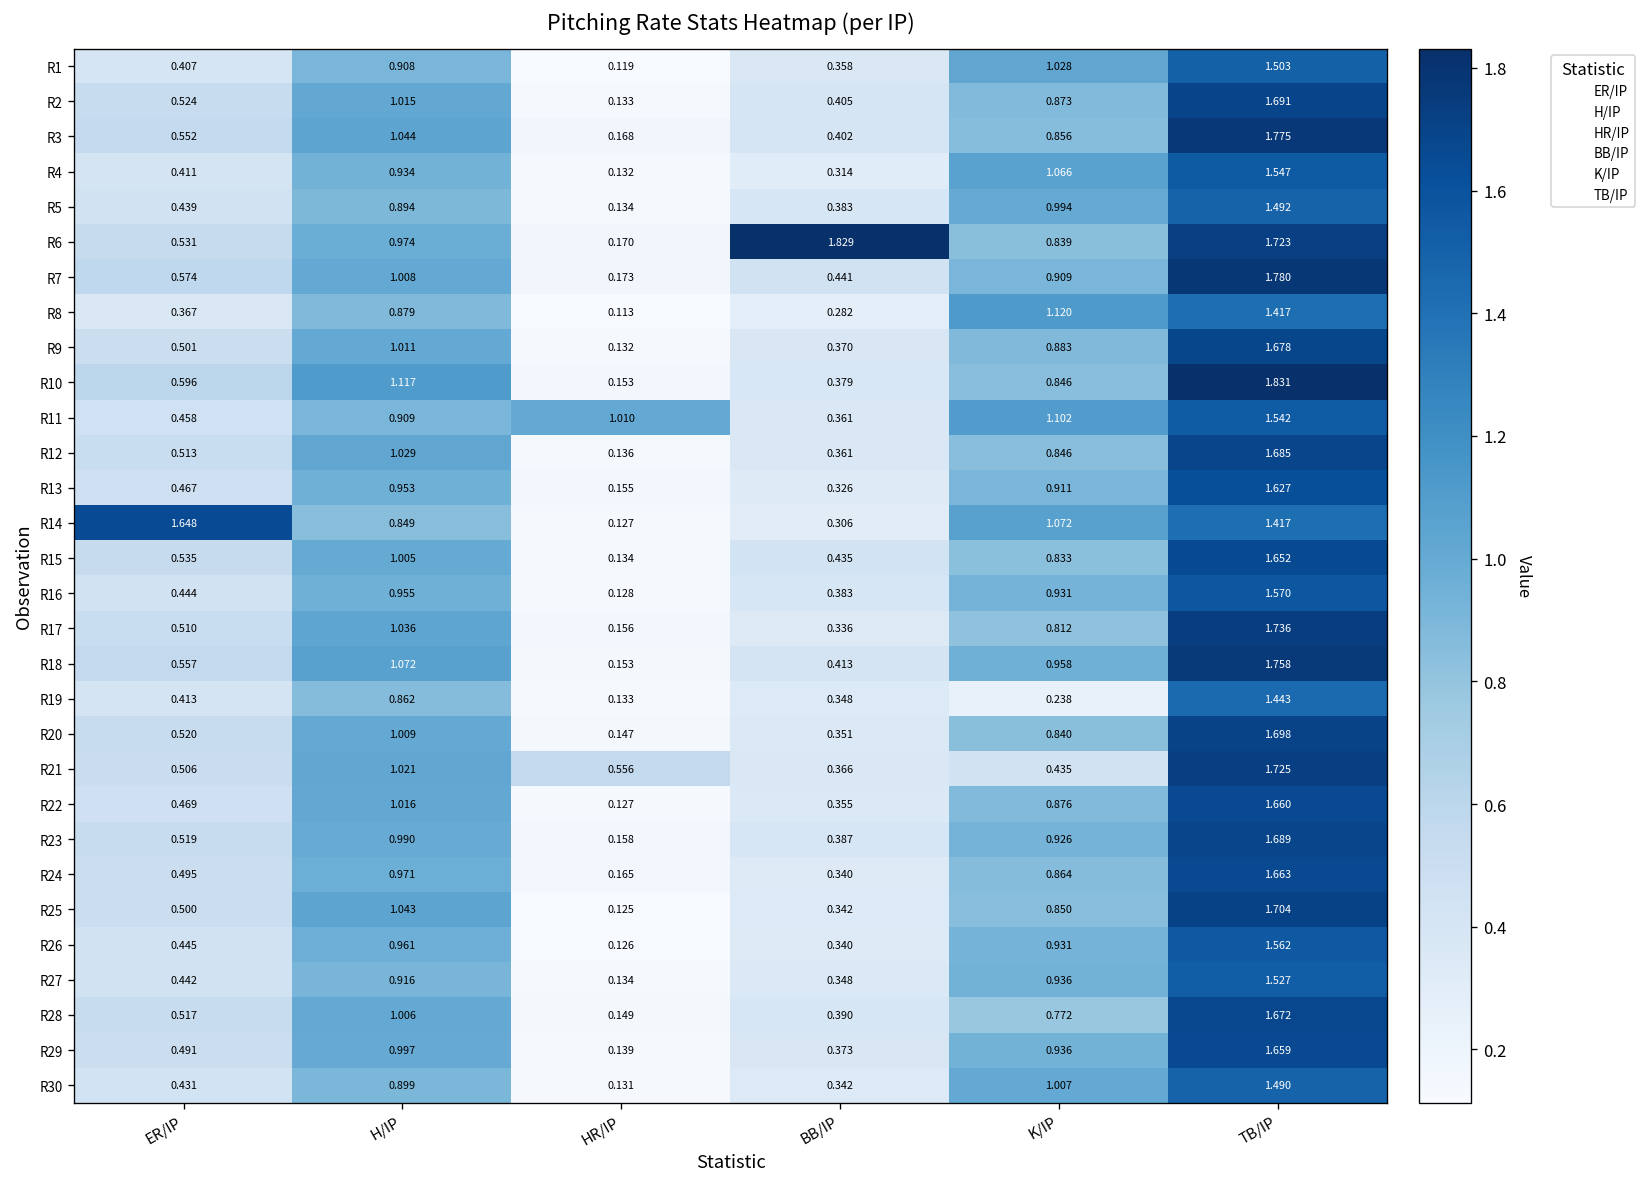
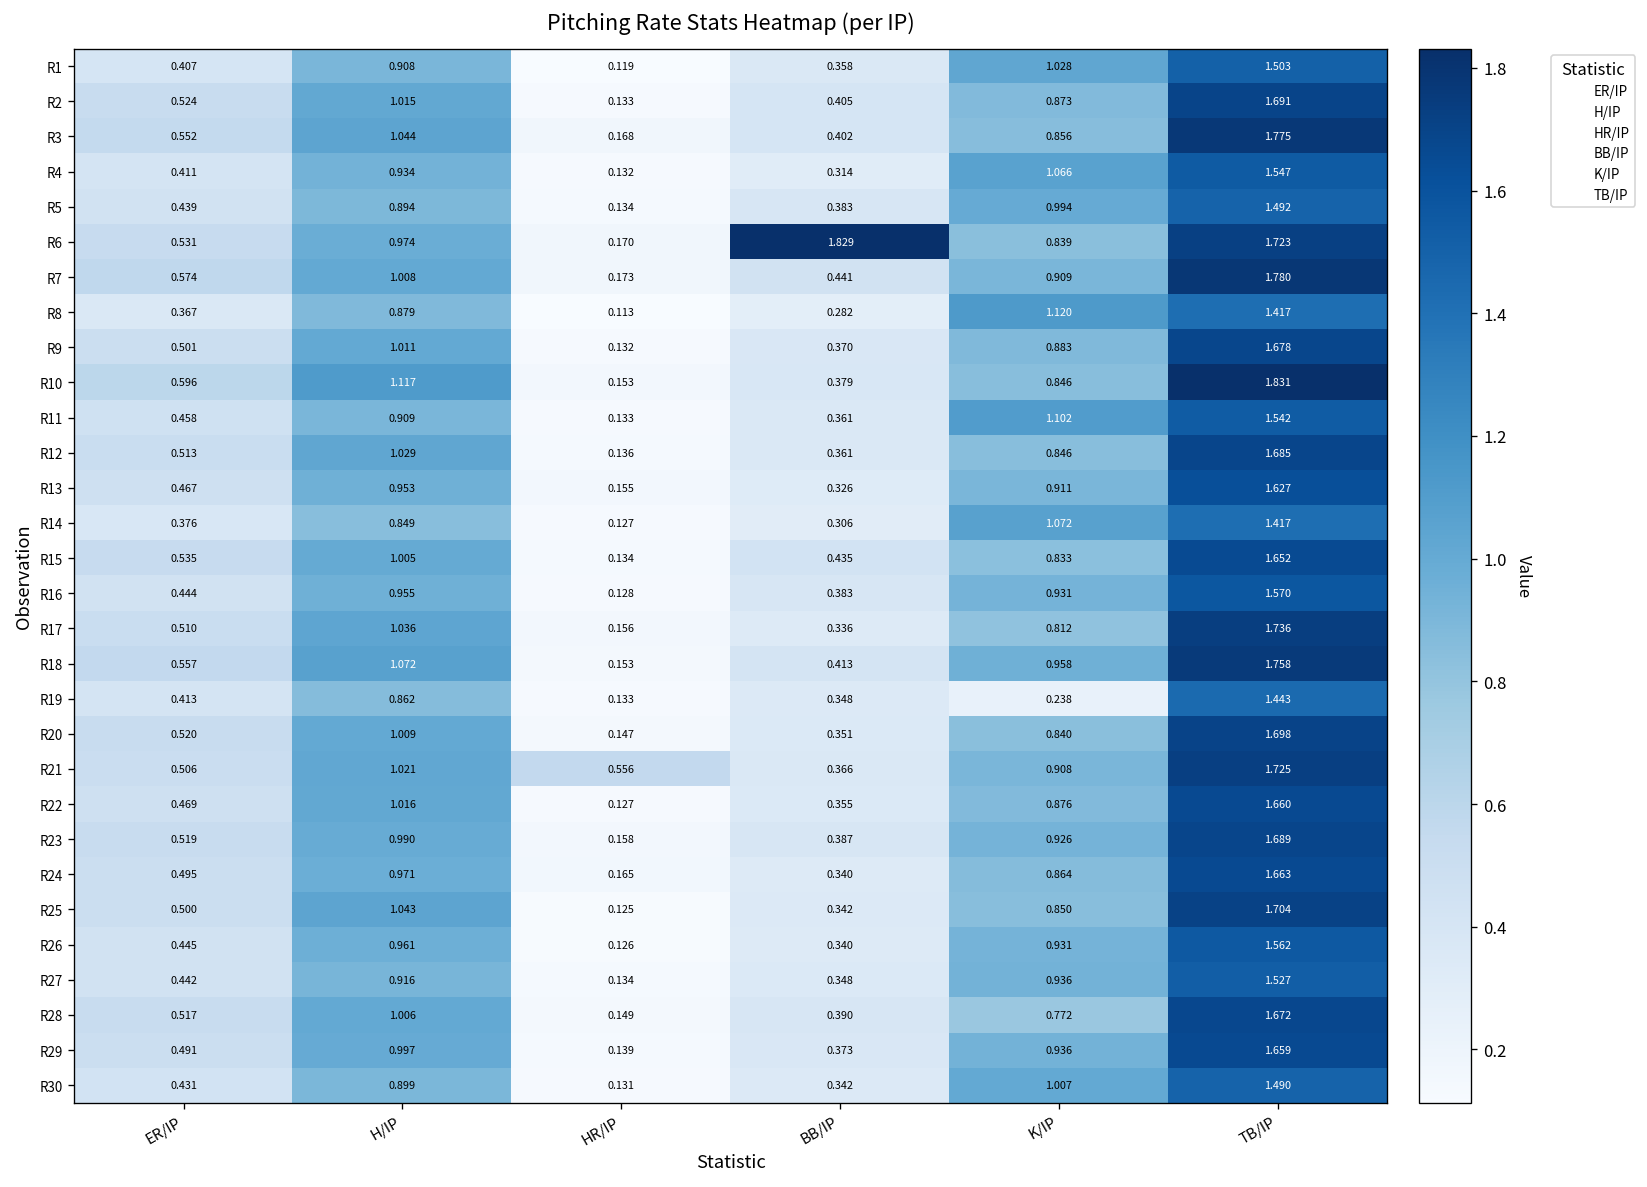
  {
    "R1": {
      "ER/IP": 0.407,
      "H/IP": 0.908,
      "HR/IP": 0.119,
      "BB/IP": 0.358,
      "K/IP": 1.028,
      "TB/IP": 1.503
    },
    "R2": {
      "ER/IP": 0.524,
      "H/IP": 1.015,
      "HR/IP": 0.133,
      "BB/IP": 0.405,
      "K/IP": 0.873,
      "TB/IP": 1.691
    },
    "R3": {
      "ER/IP": 0.552,
      "H/IP": 1.044,
      "HR/IP": 0.168,
      "BB/IP": 0.402,
      "K/IP": 0.856,
      "TB/IP": 1.775
    },
    "R4": {
      "ER/IP": 0.411,
      "H/IP": 0.934,
      "HR/IP": 0.132,
      "BB/IP": 0.314,
      "K/IP": 1.066,
      "TB/IP": 1.547
    },
    "R5": {
      "ER/IP": 0.439,
      "H/IP": 0.894,
      "HR/IP": 0.134,
      "BB/IP": 0.383,
      "K/IP": 0.994,
      "TB/IP": 1.492
    },
    "R6": {
      "ER/IP": 0.531,
      "H/IP": 0.974,
      "HR/IP": 0.170,
      "BB/IP": 1.829,
      "K/IP": 0.839,
      "TB/IP": 1.723
    },
    "R7": {
      "ER/IP": 0.574,
      "H/IP": 1.008,
      "HR/IP": 0.173,
      "BB/IP": 0.441,
      "K/IP": 0.909,
      "TB/IP": 1.780
    },
    "R8": {
      "ER/IP": 0.367,
      "H/IP": 0.879,
      "HR/IP": 0.113,
      "BB/IP": 0.282,
      "K/IP": 1.120,
      "TB/IP": 1.417
    },
    "R9": {
      "ER/IP": 0.501,
      "H/IP": 1.011,
      "HR/IP": 0.132,
      "BB/IP": 0.370,
      "K/IP": 0.883,
      "TB/IP": 1.678
    },
    "R10": {
      "ER/IP": 0.596,
      "H/IP": 1.117,
      "HR/IP": 0.153,
      "BB/IP": 0.379,
      "K/IP": 0.846,
      "TB/IP": 1.831
    },
    "R11": {
      "ER/IP": 0.458,
      "H/IP": 0.909,
-     "HR/IP": 1.010,
+     "HR/IP": 0.133,
      "BB/IP": 0.361,
      "K/IP": 1.102,
      "TB/IP": 1.542
    },
    "R12": {
      "ER/IP": 0.513,
      "H/IP": 1.029,
      "HR/IP": 0.136,
      "BB/IP": 0.361,
      "K/IP": 0.846,
      "TB/IP": 1.685
    },
    "R13": {
      "ER/IP": 0.467,
      "H/IP": 0.953,
      "HR/IP": 0.155,
      "BB/IP": 0.326,
      "K/IP": 0.911,
      "TB/IP": 1.627
    },
    "R14": {
-     "ER/IP": 1.648,
+     "ER/IP": 0.376,
      "H/IP": 0.849,
      "HR/IP": 0.127,
      "BB/IP": 0.306,
      "K/IP": 1.072,
      "TB/IP": 1.417
    },
    "R15": {
      "ER/IP": 0.535,
      "H/IP": 1.005,
      "HR/IP": 0.134,
      "BB/IP": 0.435,
      "K/IP": 0.833,
      "TB/IP": 1.652
    },
    "R16": {
      "ER/IP": 0.444,
      "H/IP": 0.955,
      "HR/IP": 0.128,
      "BB/IP": 0.383,
      "K/IP": 0.931,
      "TB/IP": 1.570
    },
    "R17": {
      "ER/IP": 0.510,
      "H/IP": 1.036,
      "HR/IP": 0.156,
      "BB/IP": 0.336,
      "K/IP": 0.812,
      "TB/IP": 1.736
    },
    "R18": {
      "ER/IP": 0.557,
      "H/IP": 1.072,
      "HR/IP": 0.153,
      "BB/IP": 0.413,
      "K/IP": 0.958,
      "TB/IP": 1.758
    },
    "R19": {
      "ER/IP": 0.413,
      "H/IP": 0.862,
      "HR/IP": 0.133,
      "BB/IP": 0.348,
      "K/IP": 0.238,
      "TB/IP": 1.443
    },
    "R20": {
      "ER/IP": 0.520,
      "H/IP": 1.009,
      "HR/IP": 0.147,
      "BB/IP": 0.351,
      "K/IP": 0.840,
      "TB/IP": 1.698
    },
    "R21": {
      "ER/IP": 0.506,
      "H/IP": 1.021,
      "HR/IP": 0.556,
      "BB/IP": 0.366,
-     "K/IP": 0.435,
+     "K/IP": 0.908,
      "TB/IP": 1.725
    },
    "R22": {
      "ER/IP": 0.469,
      "H/IP": 1.016,
      "HR/IP": 0.127,
      "BB/IP": 0.355,
      "K/IP": 0.876,
      "TB/IP": 1.660
    },
    "R23": {
      "ER/IP": 0.519,
      "H/IP": 0.990,
      "HR/IP": 0.158,
      "BB/IP": 0.387,
      "K/IP": 0.926,
      "TB/IP": 1.689
    },
    "R24": {
      "ER/IP": 0.495,
      "H/IP": 0.971,
      "HR/IP": 0.165,
      "BB/IP": 0.340,
      "K/IP": 0.864,
      "TB/IP": 1.663
    },
    "R25": {
      "ER/IP": 0.500,
      "H/IP": 1.043,
      "HR/IP": 0.125,
      "BB/IP": 0.342,
      "K/IP": 0.850,
      "TB/IP": 1.704
    },
    "R26": {
      "ER/IP": 0.445,
      "H/IP": 0.961,
      "HR/IP": 0.126,
      "BB/IP": 0.340,
      "K/IP": 0.931,
      "TB/IP": 1.562
    },
    "R27": {
      "ER/IP": 0.442,
      "H/IP": 0.916,
      "HR/IP": 0.134,
      "BB/IP": 0.348,
      "K/IP": 0.936,
      "TB/IP": 1.527
    },
    "R28": {
      "ER/IP": 0.517,
      "H/IP": 1.006,
      "HR/IP": 0.149,
      "BB/IP": 0.390,
      "K/IP": 0.772,
      "TB/IP": 1.672
    },
    "R29": {
      "ER/IP": 0.491,
      "H/IP": 0.997,
      "HR/IP": 0.139,
      "BB/IP": 0.373,
      "K/IP": 0.936,
      "TB/IP": 1.659
    },
    "R30": {
      "ER/IP": 0.431,
      "H/IP": 0.899,
      "HR/IP": 0.131,
      "BB/IP": 0.342,
      "K/IP": 1.007,
      "TB/IP": 1.490
    }
  }
